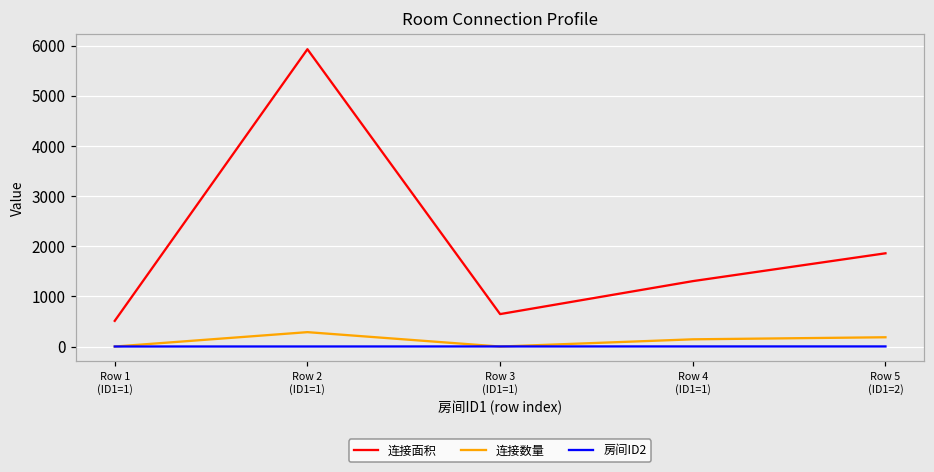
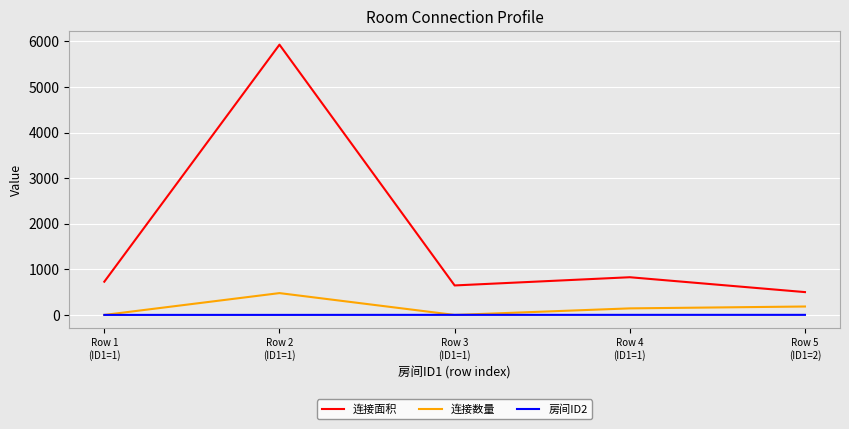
  {
    "连接面积": {
-     "Row 1 (ID1=1)": 500,
+     "Row 1 (ID1=1)": 700,
      "Row 2 (ID1=1)": 5900,
      "Row 3 (ID1=1)": 600,
-     "Row 4 (ID1=1)": 1300,
-     "Row 5 (ID1=2)": 1900
+     "Row 4 (ID1=1)": 800,
+     "Row 5 (ID1=2)": 500
    },
    "连接数量": {
-     "Row 2 (ID1=1)": 300,
+     "Row 2 (ID1=1)": 500,
      "Row 4 (ID1=1)": 100,
      "Row 5 (ID1=2)": 200
    },
    "房间ID2": {
      "Row 2 (ID1=1)": 0,
      "Row 4 (ID1=1)": 0,
      "Row 5 (ID1=2)": 0
    }
  }
